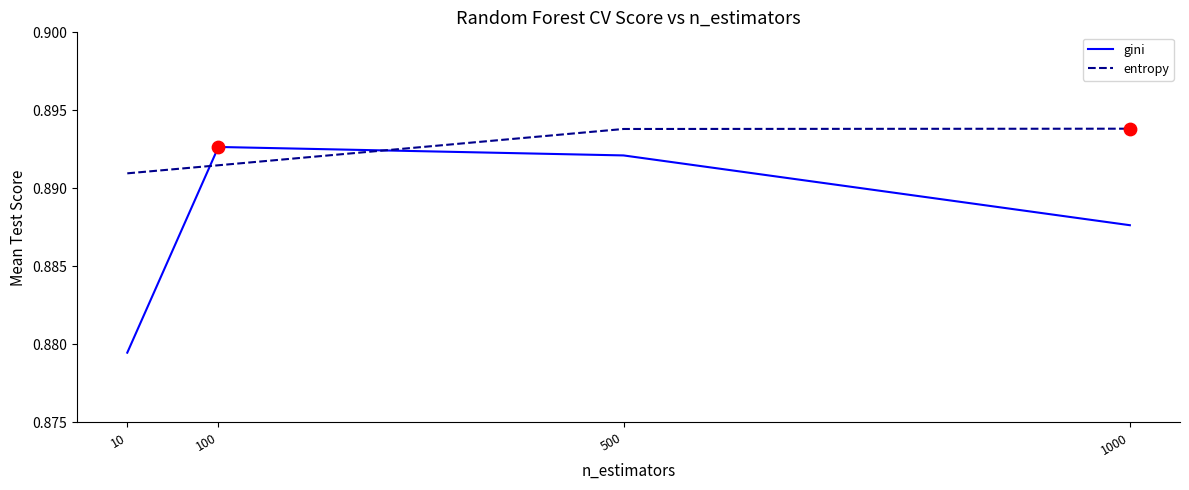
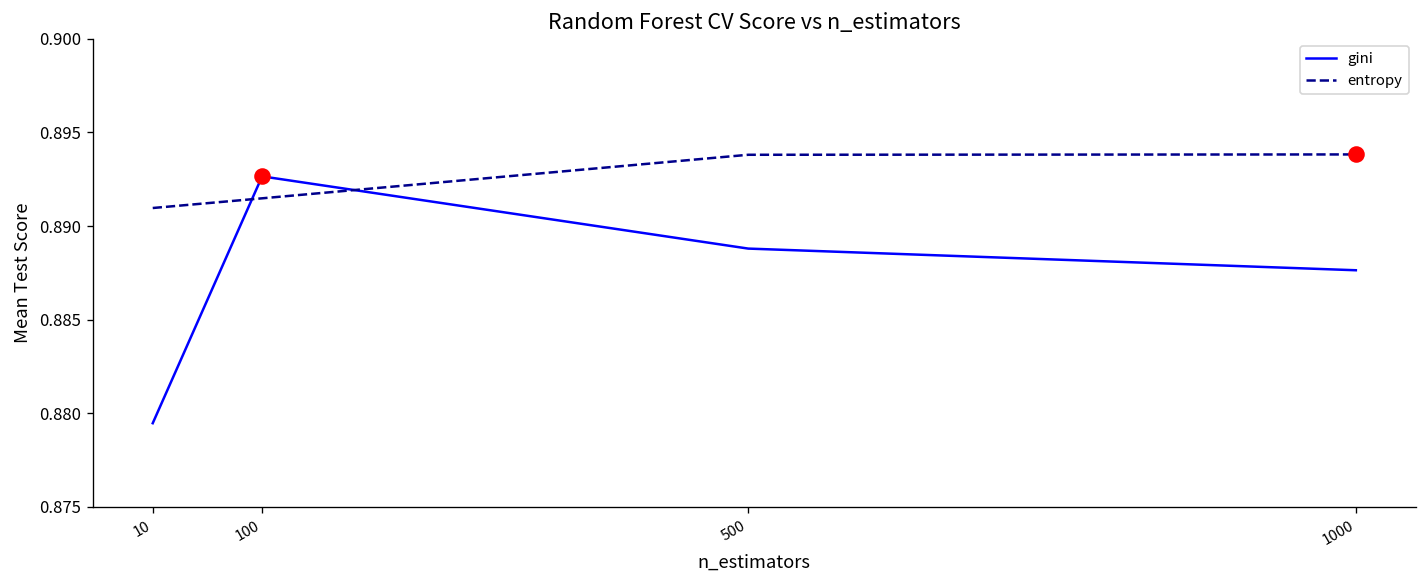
  {
    "gini": {
      "10": 0.8795,
-     "500": 0.8921,
+     "500": 0.8888,
      "1000": 0.8876
    },
    "entropy": {
      "10": 0.8910,
      "100": 0.8915,
      "500": 0.8938
    }
  }
